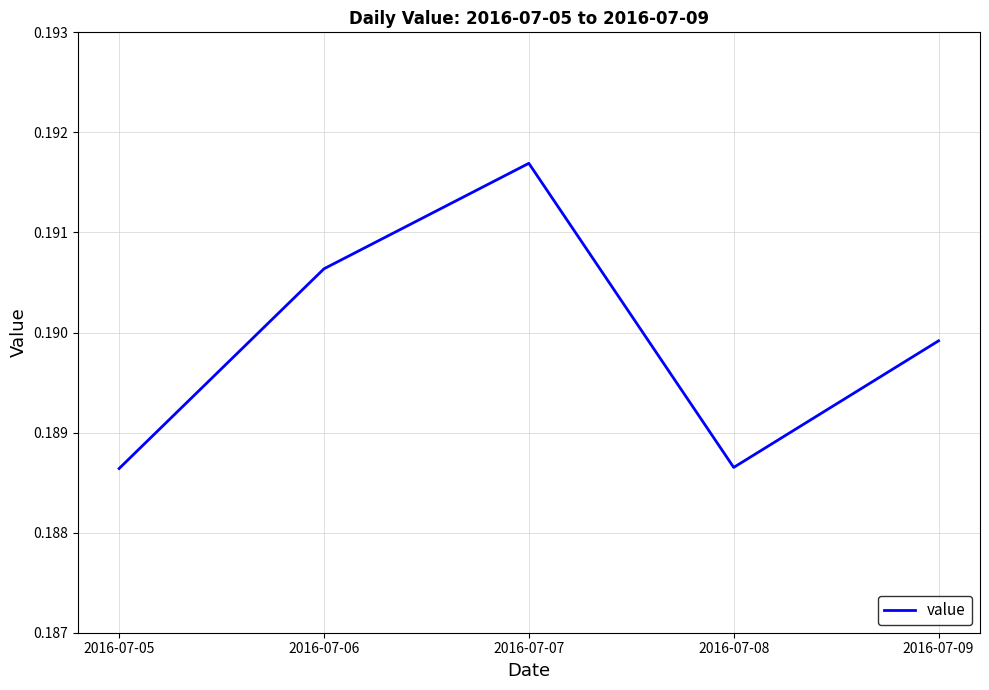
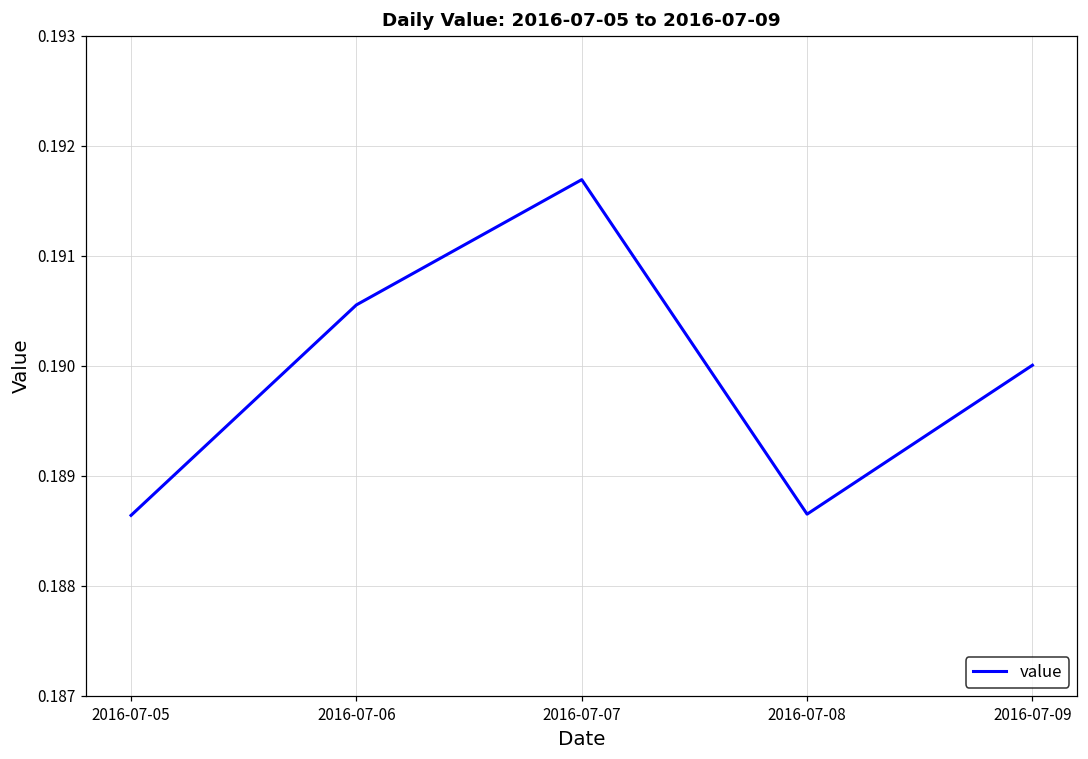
  {
    "2016-07-05": 0.18864,
-   "2016-07-06": 0.19064,
+   "2016-07-06": 0.19055,
    "2016-07-07": 0.19169,
    "2016-07-08": 0.18865,
-   "2016-07-09": 0.18992
+   "2016-07-09": 0.19001
  }
